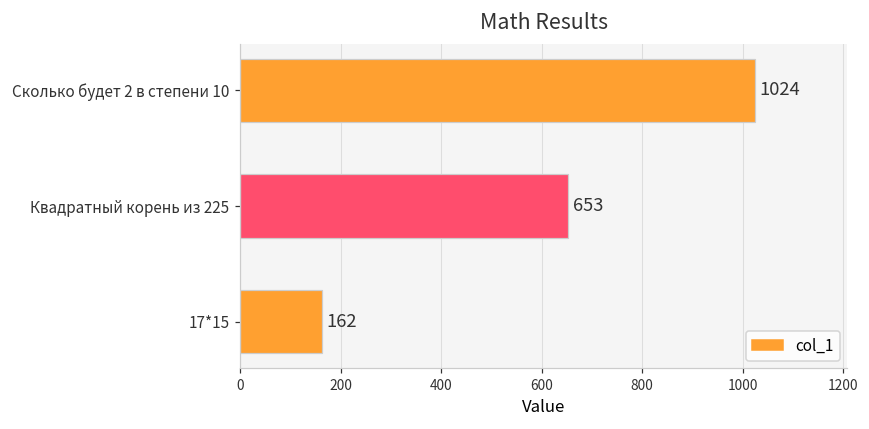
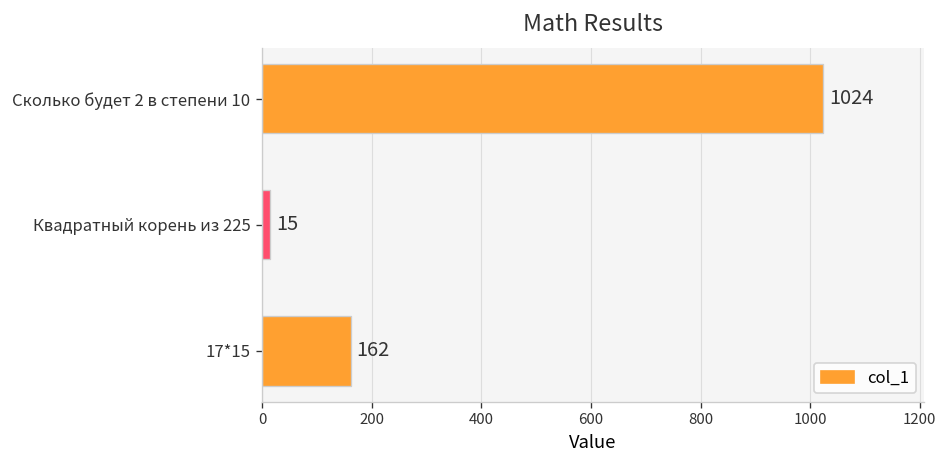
  {
    "Сколько будет 2 в степени 10": 1024,
-   "Квадратный корень из 225": 653,
+   "Квадратный корень из 225": 15,
    "17*15": 162
  }
